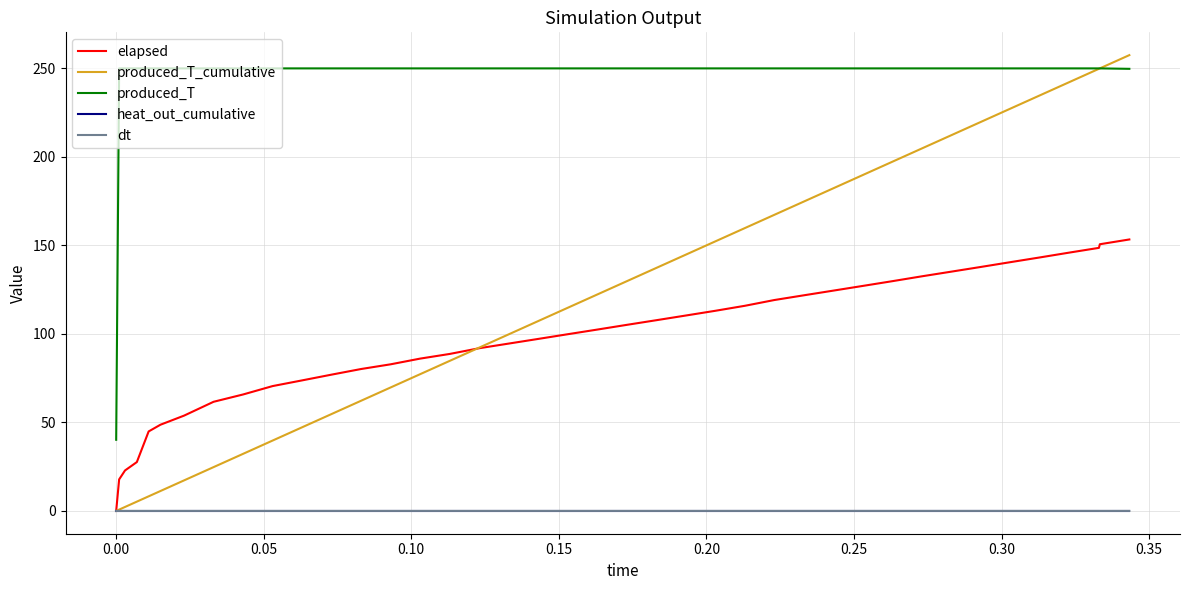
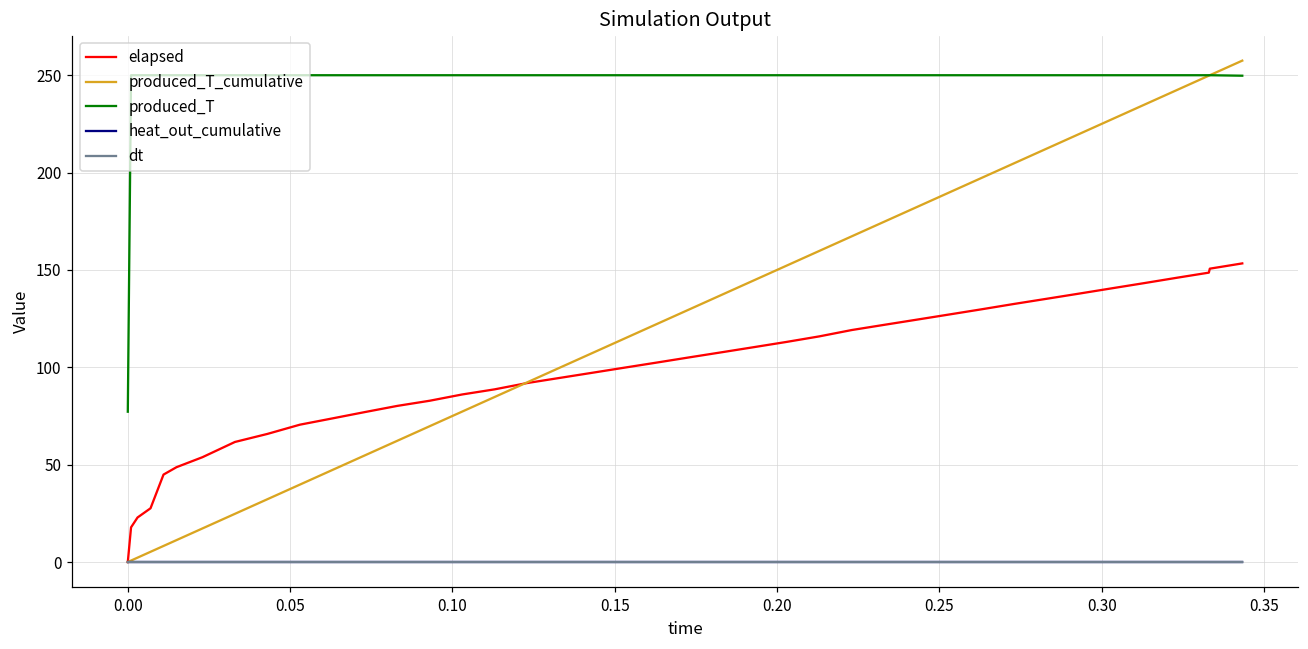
  {
    "produced_T": {
-     "0.00": 40
+     "0.00": 77
    }
  }
